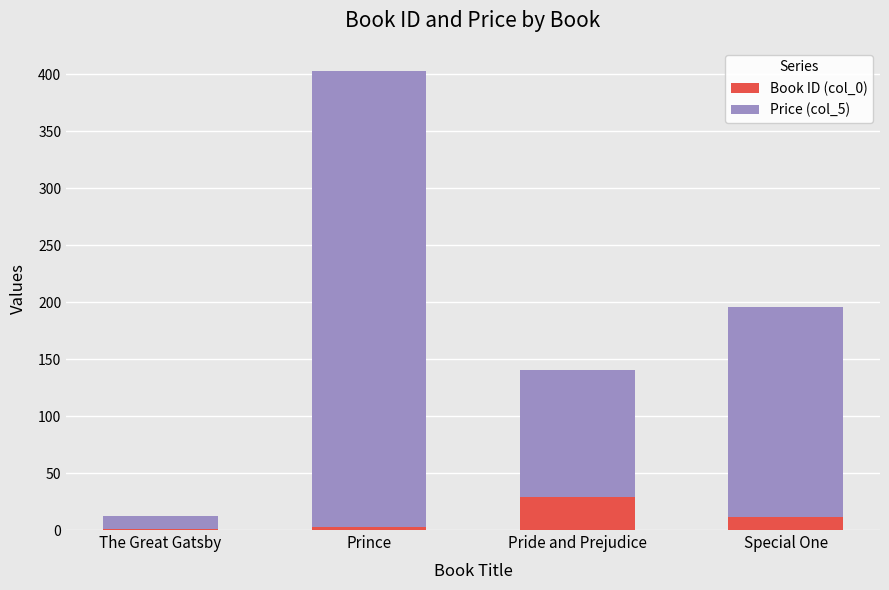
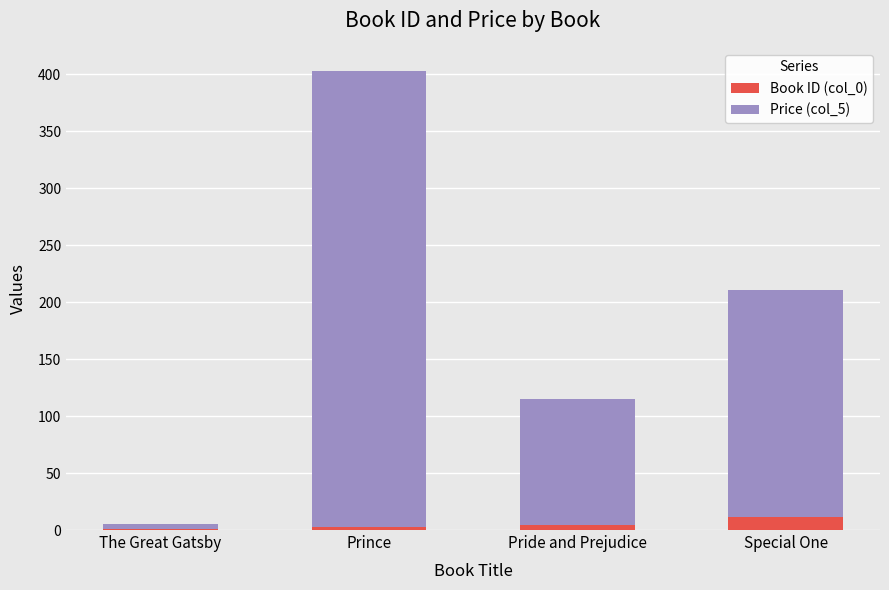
  {
    "Book ID (col_0)": {
      "Prince": 3,
-     "Pride and Prejudice": 29,
+     "Pride and Prejudice": 4,
      "Special One": 11
    },
    "Price (col_5)": {
-     "The Great Gatsby": 11,
+     "The Great Gatsby": 4,
      "Prince": 400,
      "Pride and Prejudice": 111,
-     "Special One": 185
+     "Special One": 200
    }
  }
